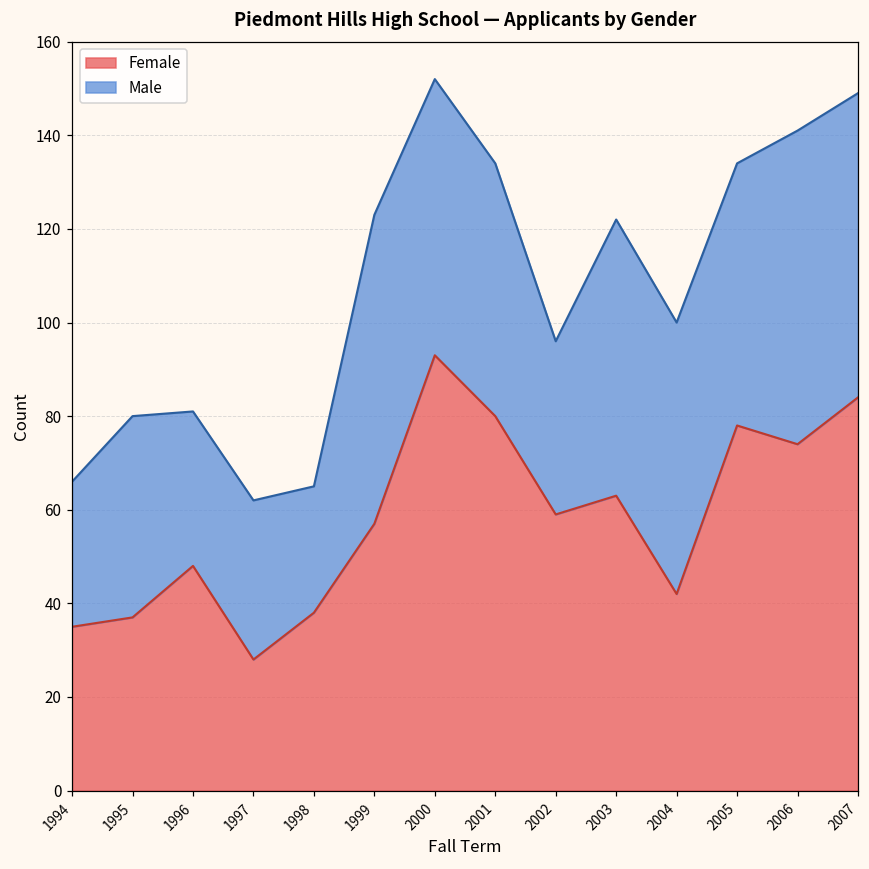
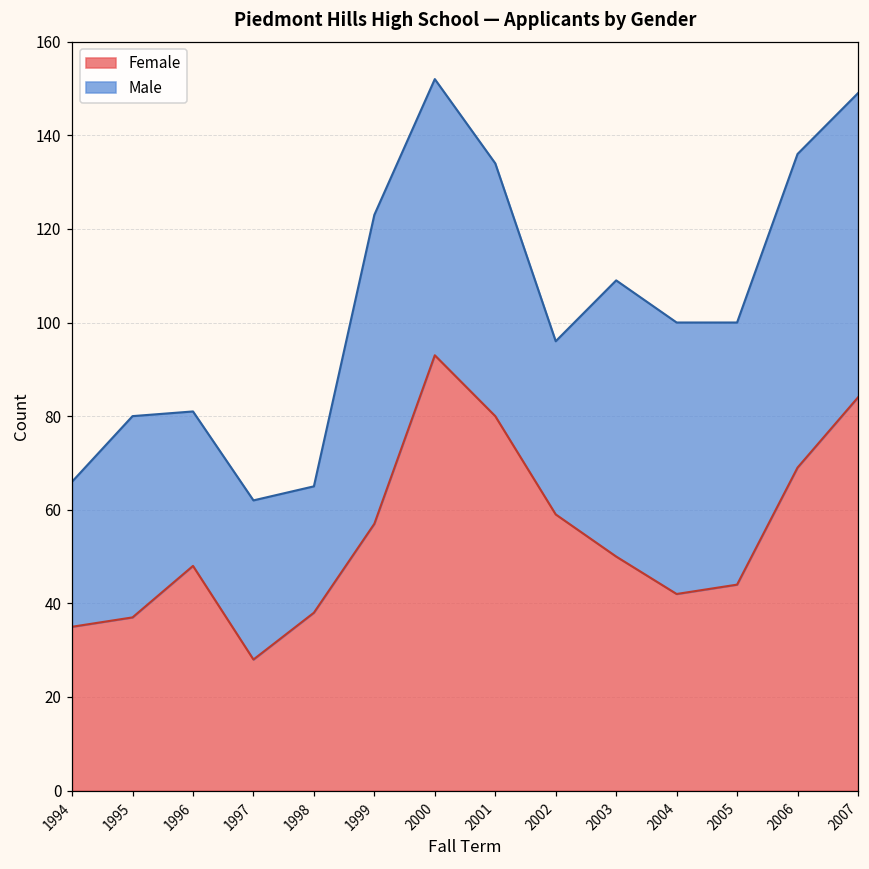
  {
    "Female": {
      "1994": 35,
      "1995": 37,
      "1996": 48,
      "1997": 28,
      "1998": 38,
      "1999": 57,
      "2000": 93,
      "2001": 80,
      "2002": 59,
-     "2003": 63,
+     "2003": 50,
      "2004": 42,
-     "2005": 78,
-     "2006": 74,
+     "2005": 44,
+     "2006": 69,
      "2007": 84
    },
    "Male": {
      "1994": 31,
      "1995": 43,
      "1996": 33,
      "1997": 34,
      "1998": 27,
      "1999": 66,
      "2000": 59,
      "2001": 54,
      "2002": 37,
      "2003": 59,
      "2004": 58,
      "2005": 56,
      "2006": 67,
      "2007": 65
    }
  }
